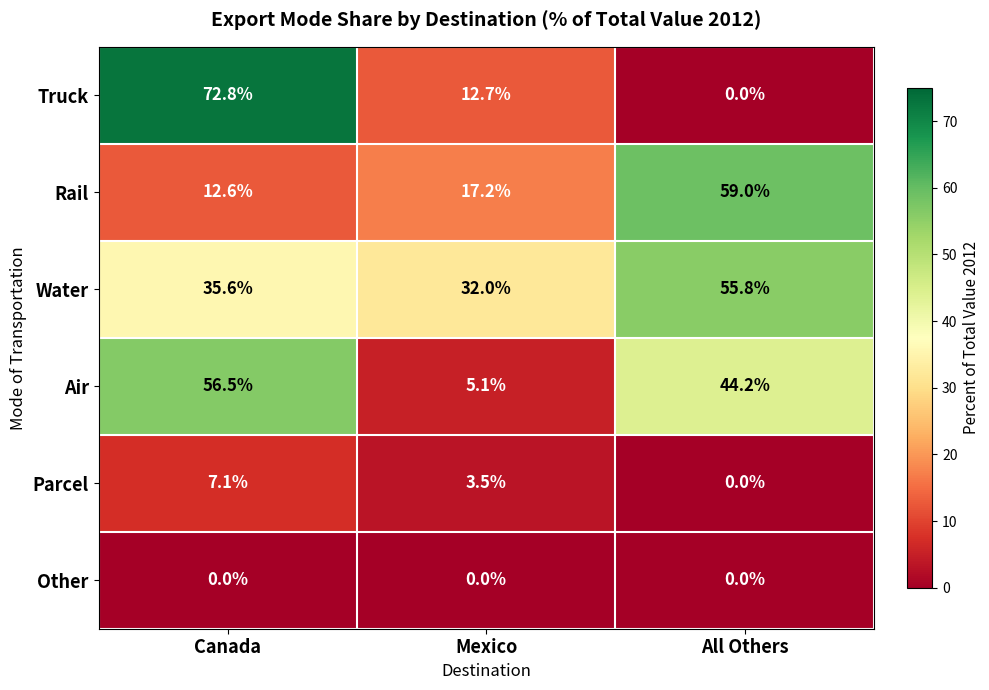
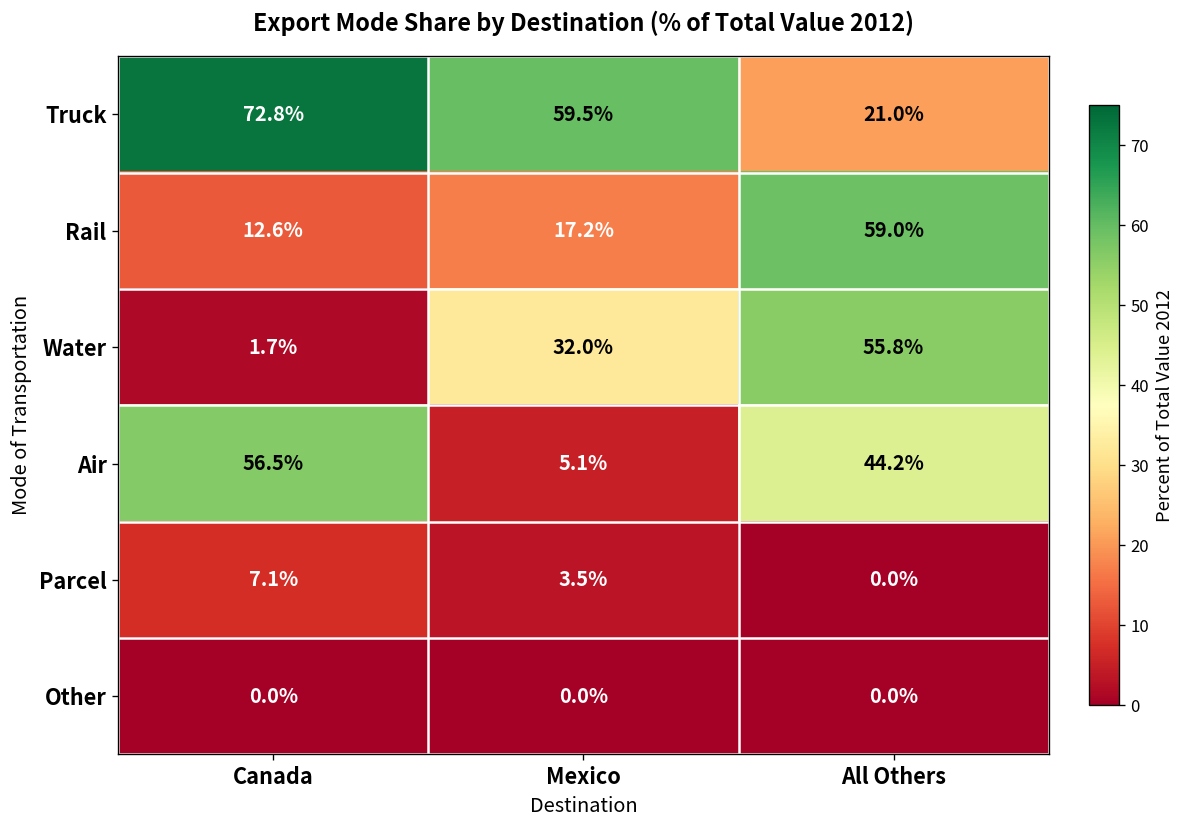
  {
    "Truck": {
      "Canada": "72.8%",
-     "Mexico": "12.7%",
-     "All Others": "0.0%"
+     "Mexico": "59.5%",
+     "All Others": "21.0%"
    },
    "Rail": {
      "Canada": "12.6%",
      "Mexico": "17.2%",
      "All Others": "59.0%"
    },
    "Water": {
-     "Canada": "35.6%",
+     "Canada": "1.7%",
      "Mexico": "32.0%",
      "All Others": "55.8%"
    },
    "Air": {
      "Canada": "56.5%",
      "Mexico": "5.1%",
      "All Others": "44.2%"
    },
    "Parcel": {
      "Canada": "7.1%",
      "Mexico": "3.5%",
      "All Others": "0.0%"
    },
    "Other": {
      "Canada": "0.0%",
      "Mexico": "0.0%",
      "All Others": "0.0%"
    }
  }
